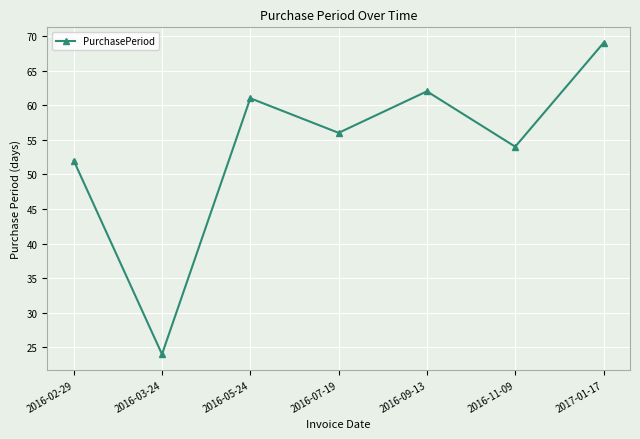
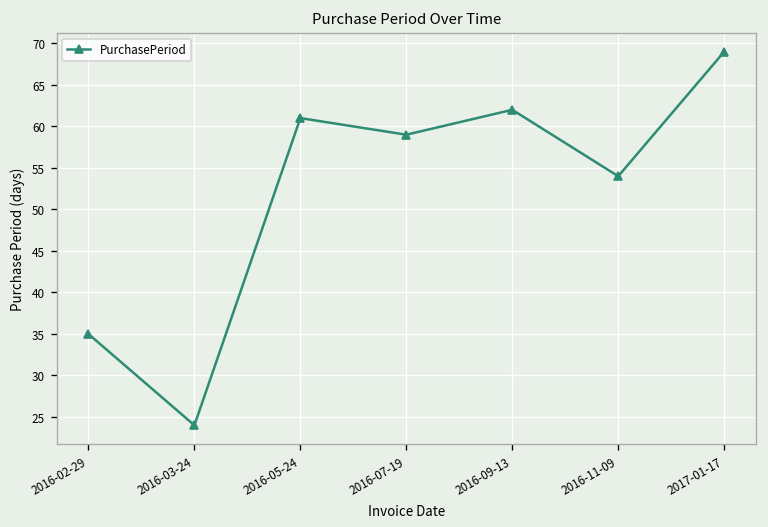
  {
-   "2016-02-29": 52,
+   "2016-02-29": 35,
    "2016-03-24": 24,
    "2016-05-24": 61,
-   "2016-07-19": 56,
+   "2016-07-19": 59,
    "2016-09-13": 62,
    "2016-11-09": 54,
    "2017-01-17": 69
  }
